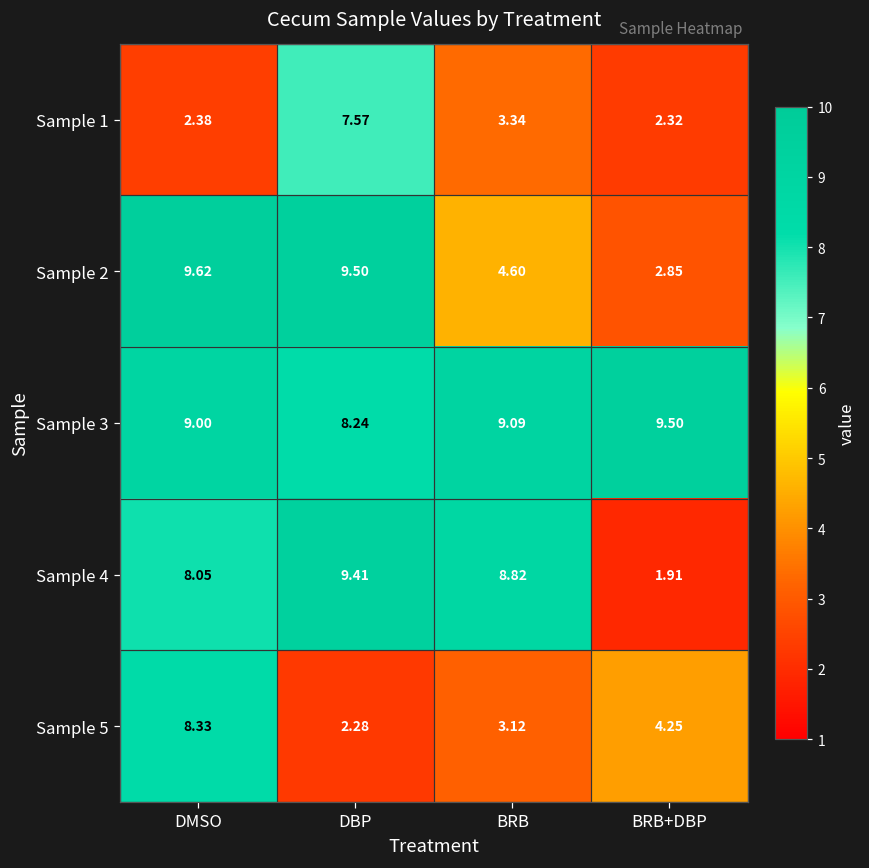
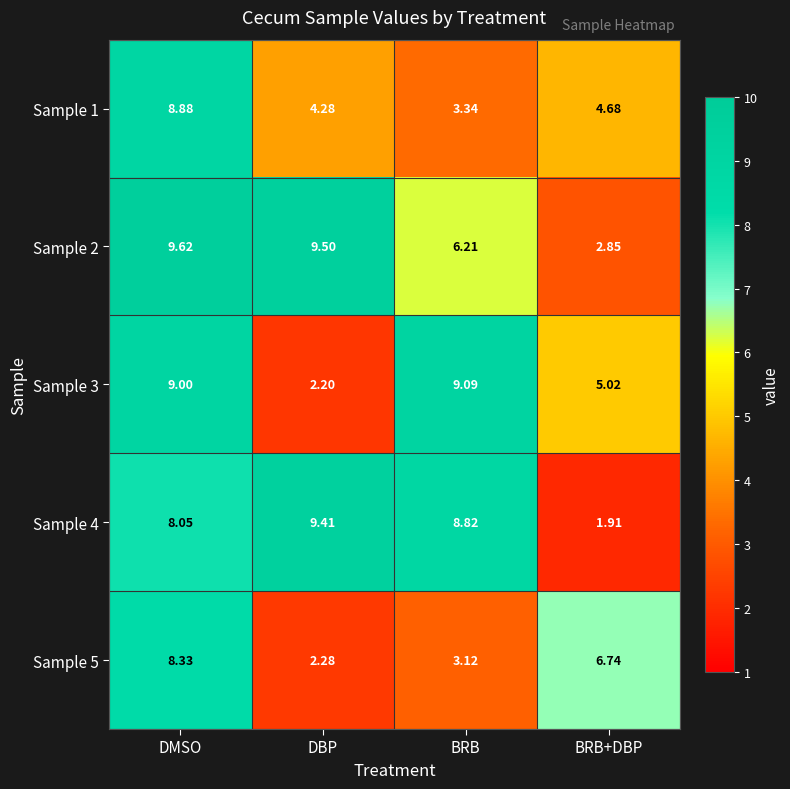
  {
    "Sample 1": {
-     "DMSO": 2.38,
-     "DBP": 7.57,
+     "DMSO": 8.88,
+     "DBP": 4.28,
      "BRB": 3.34,
-     "BRB+DBP": 2.32
+     "BRB+DBP": 4.68
    },
    "Sample 2": {
      "DMSO": 9.62,
      "DBP": 9.50,
-     "BRB": 4.60,
+     "BRB": 6.21,
      "BRB+DBP": 2.85
    },
    "Sample 3": {
      "DMSO": 9.00,
-     "DBP": 8.24,
+     "DBP": 2.20,
      "BRB": 9.09,
-     "BRB+DBP": 9.50
+     "BRB+DBP": 5.02
    },
    "Sample 4": {
      "DMSO": 8.05,
      "DBP": 9.41,
      "BRB": 8.82,
      "BRB+DBP": 1.91
    },
    "Sample 5": {
      "DMSO": 8.33,
      "DBP": 2.28,
      "BRB": 3.12,
-     "BRB+DBP": 4.25
+     "BRB+DBP": 6.74
    }
  }
